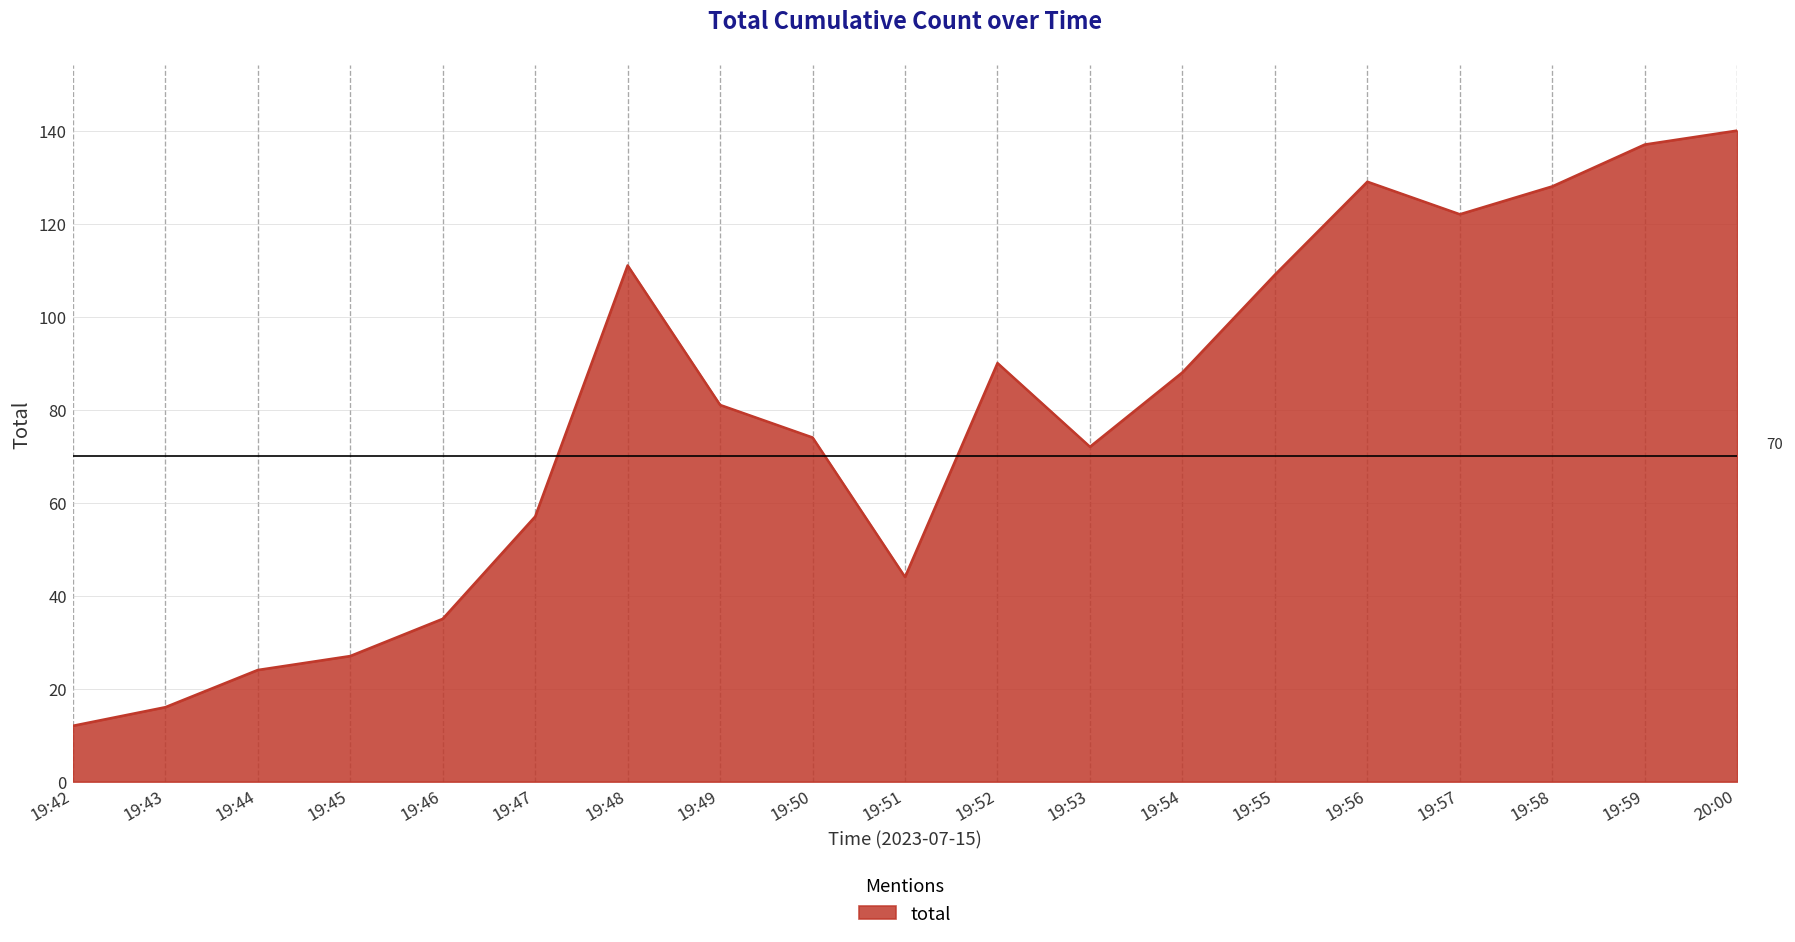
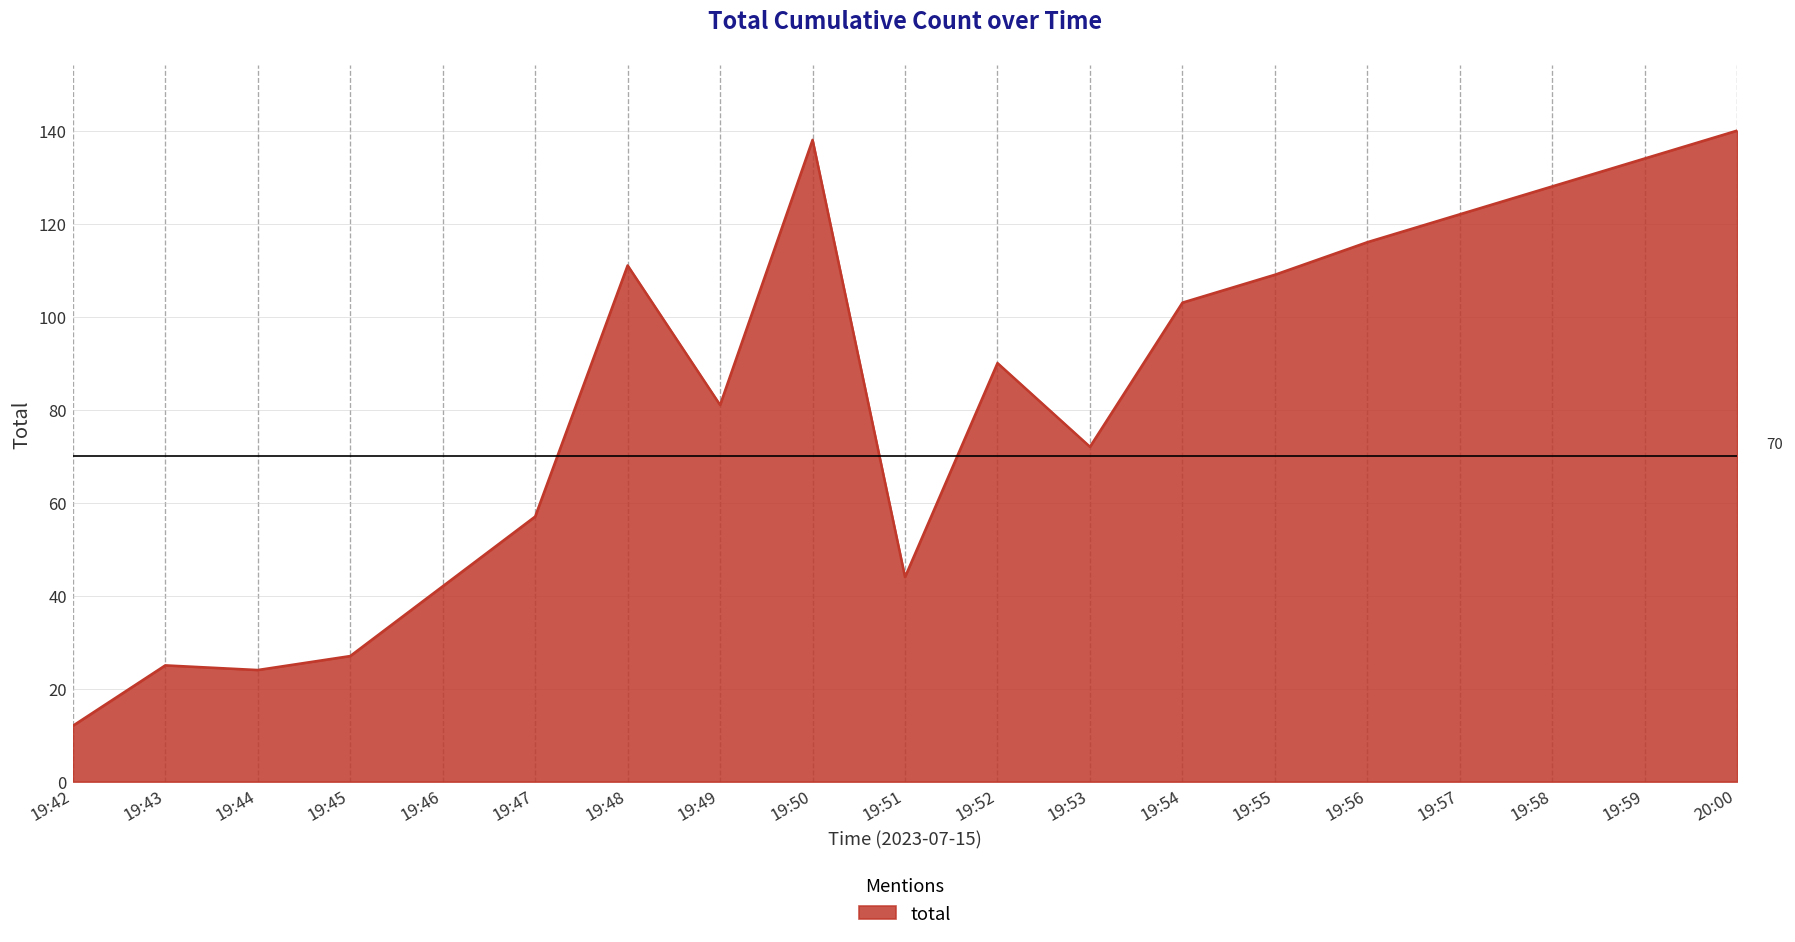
  {
    "19:42": 12,
-   "19:43": 16,
+   "19:43": 25,
    "19:44": 24,
    "19:45": 27,
-   "19:46": 35,
+   "19:46": 42,
    "19:47": 57,
    "19:48": 111,
    "19:49": 81,
-   "19:50": 74,
+   "19:50": 138,
    "19:51": 44,
    "19:52": 90,
    "19:53": 72,
-   "19:54": 88,
+   "19:54": 103,
    "19:55": 109,
-   "19:56": 129,
+   "19:56": 116,
    "19:57": 122,
    "19:58": 128,
-   "19:59": 137,
+   "19:59": 134,
    "20:00": 140
  }
